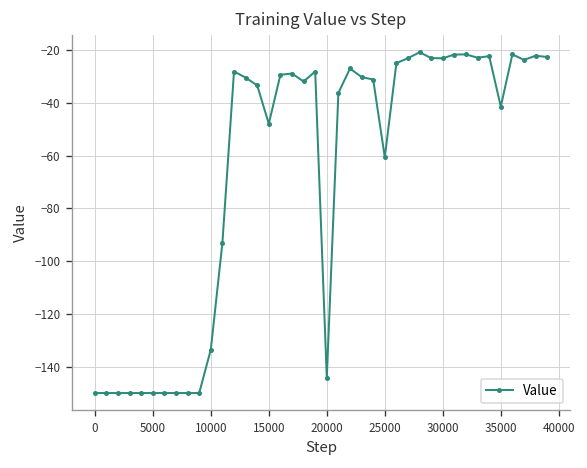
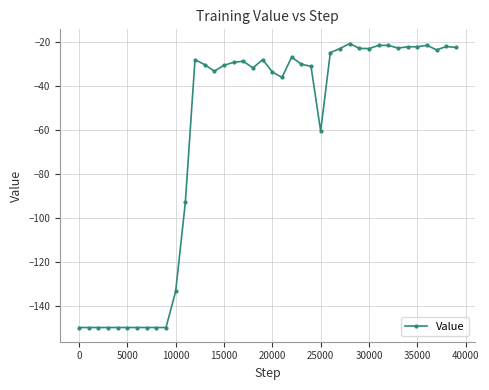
  {
    "0": -150,
    "5000": -150,
    "10000": -134,
-   "15000": -48,
-   "20000": -144,
+   "15000": -31,
+   "20000": -34,
    "25000": -61,
    "30000": -23,
-   "35000": -41
+   "35000": -22
  }
